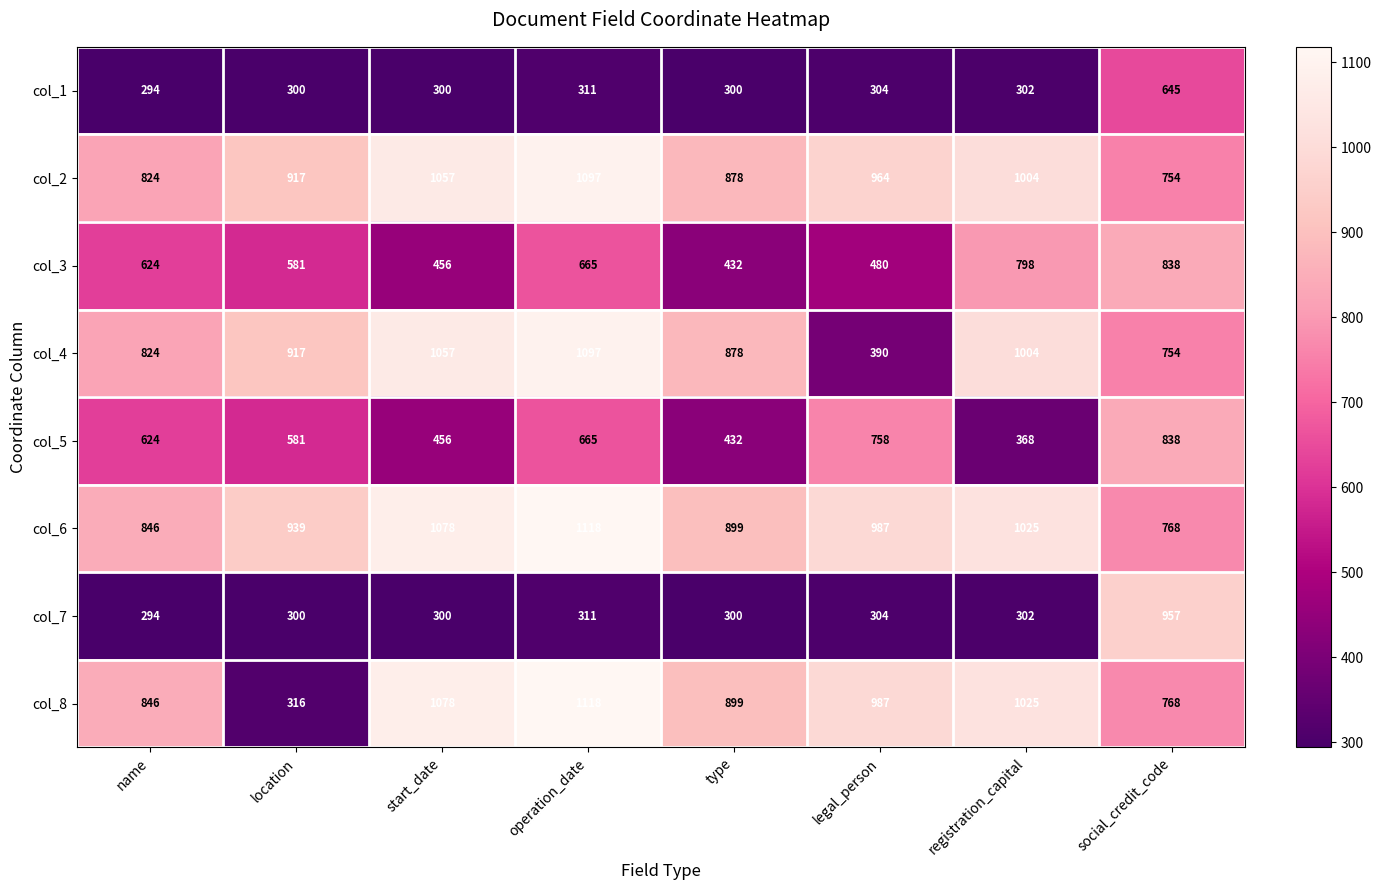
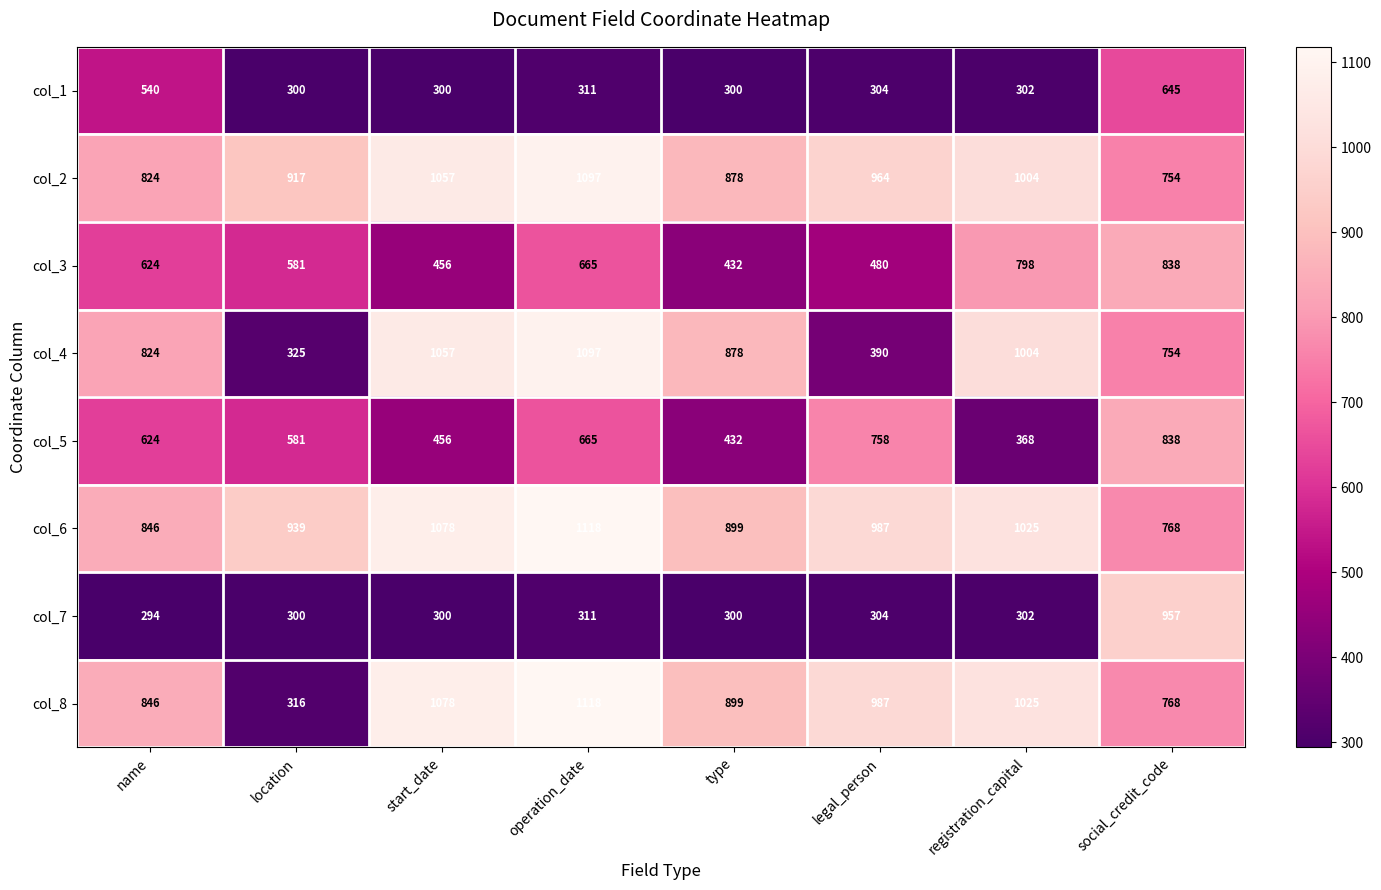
  {
    "col_1": {
-     "name": 294,
+     "name": 540,
      "location": 300,
      "start_date": 300,
      "operation_date": 311,
      "type": 300,
      "legal_person": 304,
      "registration_capital": 302,
      "social_credit_code": 645
    },
    "col_2": {
      "name": 824,
      "location": 917,
      "type": 878,
      "legal_person": 964,
      "social_credit_code": 754
    },
    "col_3": {
      "name": 624,
      "location": 581,
      "start_date": 456,
      "operation_date": 665,
      "type": 432,
      "legal_person": 480,
      "registration_capital": 798,
      "social_credit_code": 838
    },
    "col_4": {
      "name": 824,
-     "location": 917,
+     "location": 325,
      "type": 878,
      "legal_person": 390,
      "social_credit_code": 754
    },
    "col_5": {
      "name": 624,
      "location": 581,
      "start_date": 456,
      "operation_date": 665,
      "type": 432,
      "legal_person": 758,
      "registration_capital": 368,
      "social_credit_code": 838
    },
    "col_6": {
      "name": 846,
      "location": 939,
      "type": 899,
      "social_credit_code": 768
    },
    "col_7": {
      "name": 294,
      "location": 300,
      "start_date": 300,
      "operation_date": 311,
      "type": 300,
      "legal_person": 304,
      "registration_capital": 302,
      "social_credit_code": 957
    },
    "col_8": {
      "name": 846,
      "location": 316,
      "type": 899,
      "social_credit_code": 768
    }
  }
